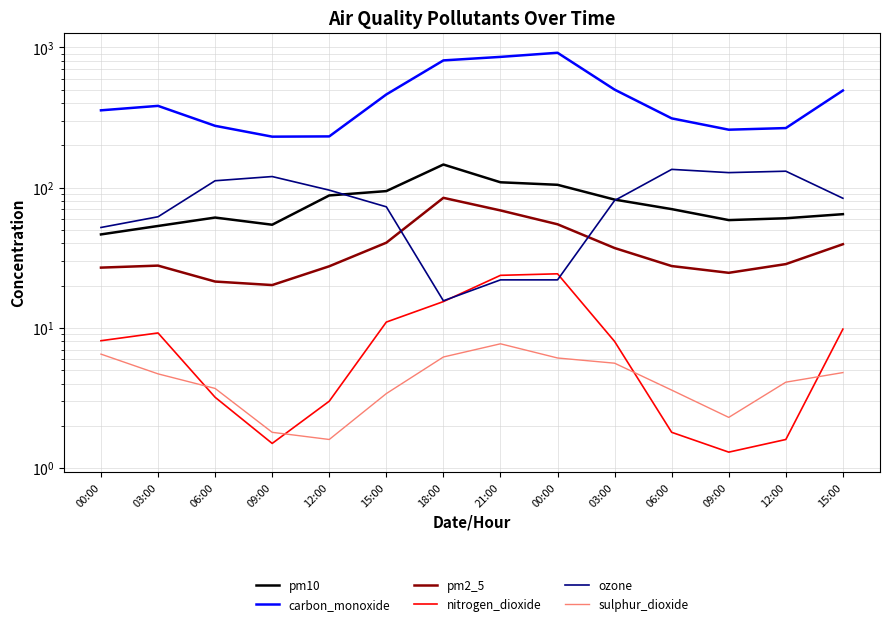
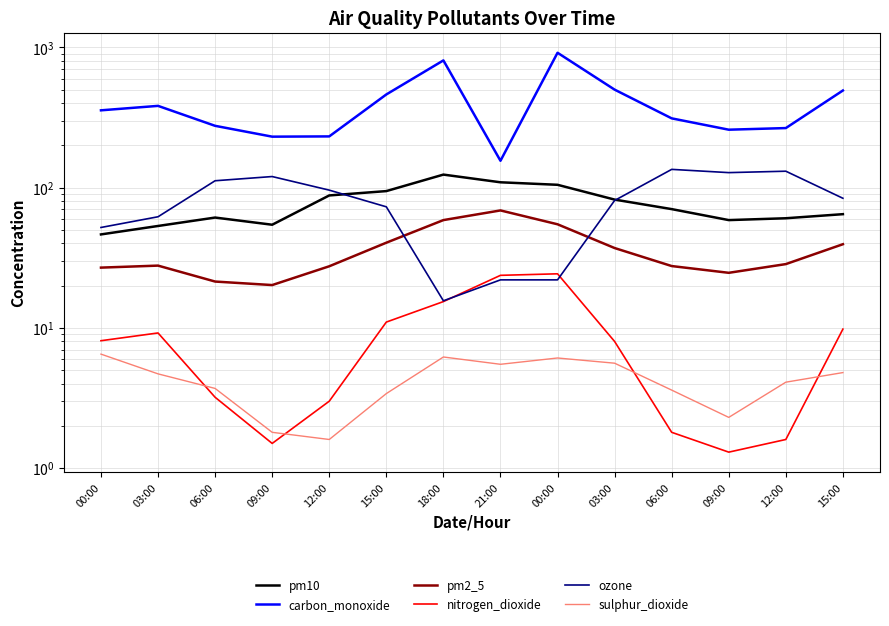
  {
    "pm10": {
-     "18:00": 150,
+     "18:00": 120,
      "21:00": 110
    },
    "carbon_monoxide": {
      "18:00": 800,
-     "21:00": 900
+     "21:00": 160
    },
    "pm2_5": {
-     "18:00": 80,
+     "18:00": 59,
      "21:00": 70
    },
    "nitrogen_dioxide": {
      "21:00": 24
    },
    "ozone": {
      "21:00": 22
    },
    "sulphur_dioxide": {
      "18:00": 6,
-     "21:00": 8
+     "21:00": 5.5
    }
  }
